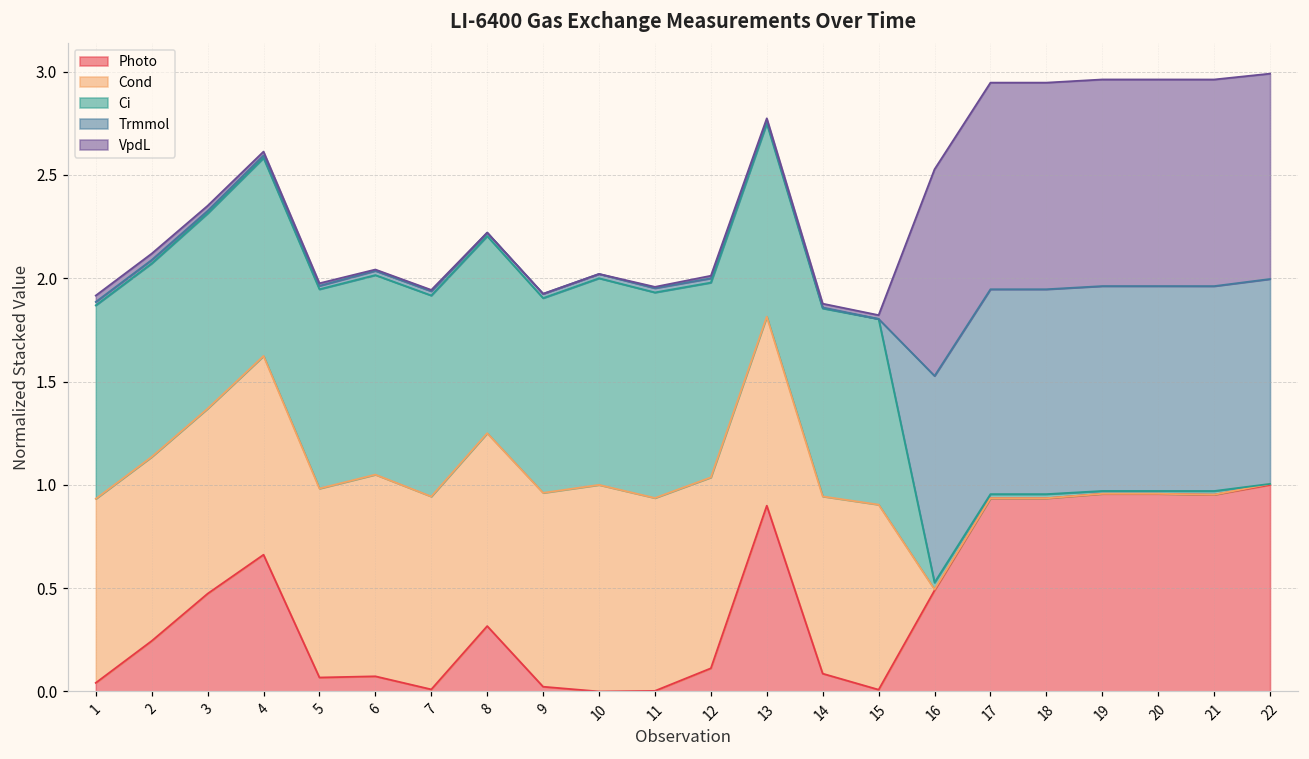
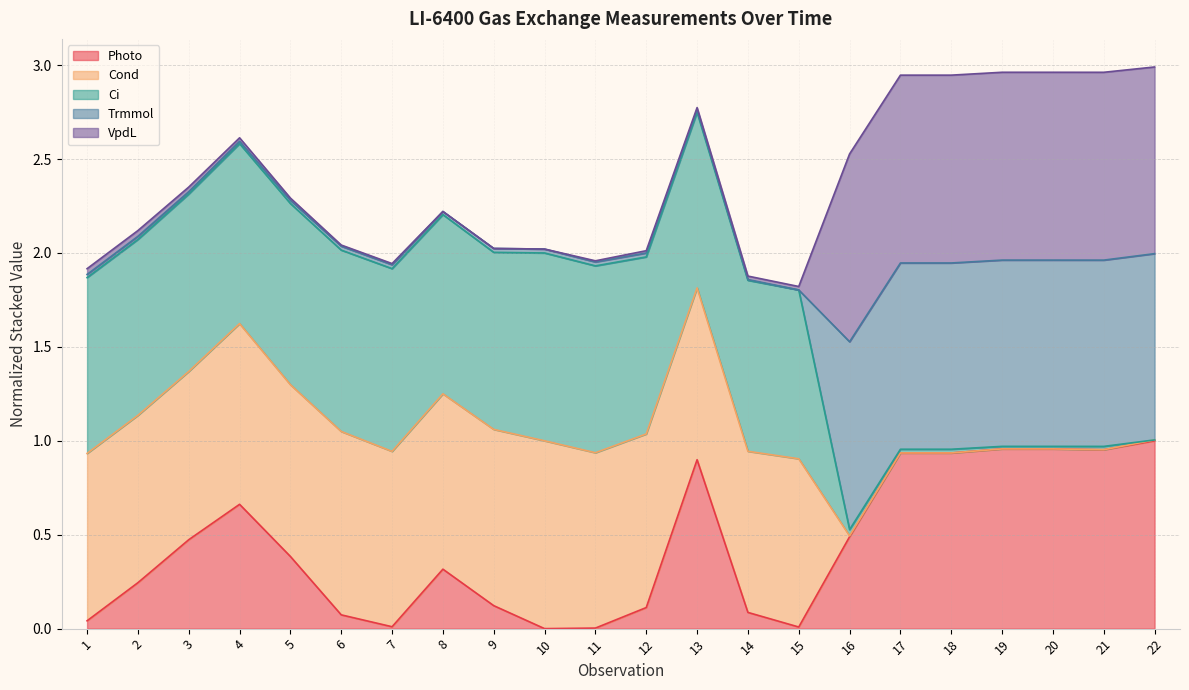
  {
    "Photo": {
      "1": 0.04,
      "2": 0.24,
      "3": 0.47,
      "4": 0.66,
-     "5": 0.07,
+     "5": 0.38,
      "6": 0.07,
      "7": 0.01,
      "8": 0.32,
-     "9": 0.02,
+     "9": 0.12,
      "10": 0.00,
      "11": 0.00,
      "12": 0.11,
      "13": 0.90,
      "14": 0.09,
      "15": 0.01
    },
    "Cond": {
      "1": 0.89,
      "2": 0.89,
      "3": 0.90,
      "4": 0.96,
      "5": 0.91,
      "6": 0.98,
      "7": 0.93,
      "8": 0.93,
      "9": 0.94,
      "10": 1.00,
      "11": 0.93,
      "12": 0.92,
      "13": 0.91,
      "14": 0.86,
      "15": 0.90
    }
  }
